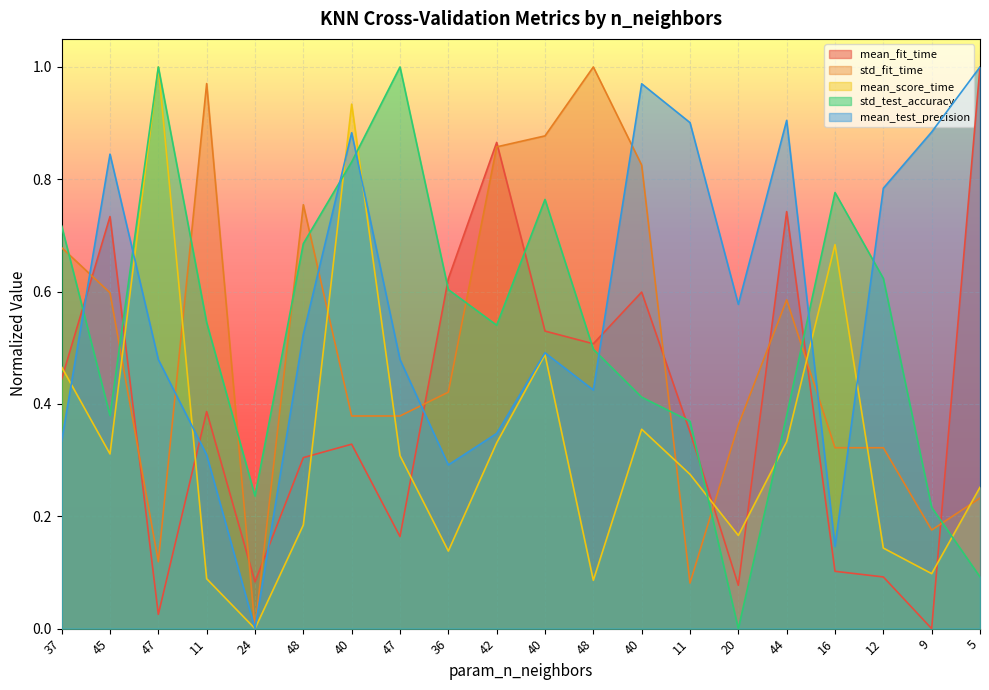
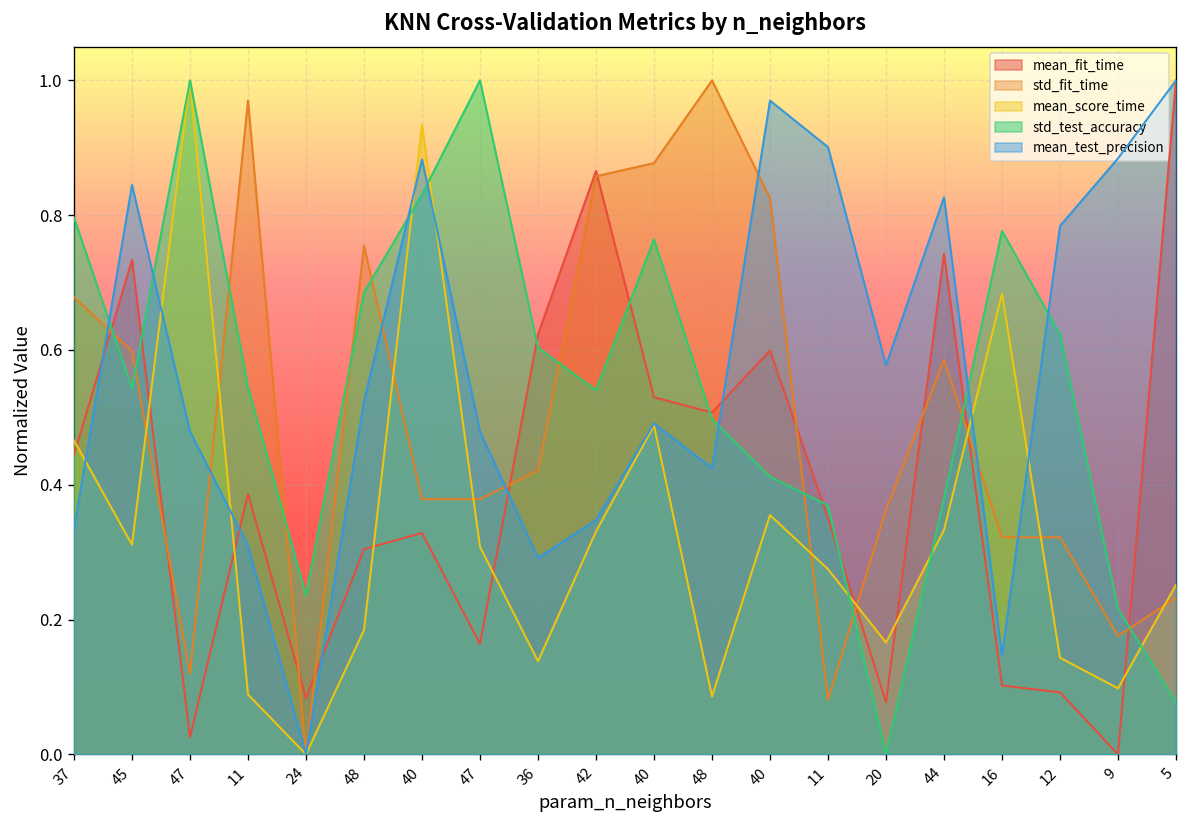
  {
    "std_test_accuracy": {
-     "37": 0.72,
-     "45": 0.38,
+     "37": 0.80,
+     "45": 0.54,
      "24": 0.24,
      "36": 0.60,
      "42": 0.54,
      "20": 0.00,
      "44": 0.38,
      "16": 0.78,
      "12": 0.62,
      "9": 0.22,
-     "5": 0.09
+     "5": 0.08
    },
    "mean_test_precision": {
      "37": 0.33,
      "45": 0.84,
      "36": 0.29,
      "42": 0.35,
      "20": 0.58,
-     "44": 0.90,
+     "44": 0.83,
      "16": 0.15,
      "12": 0.78,
      "9": 0.88
    }
  }
